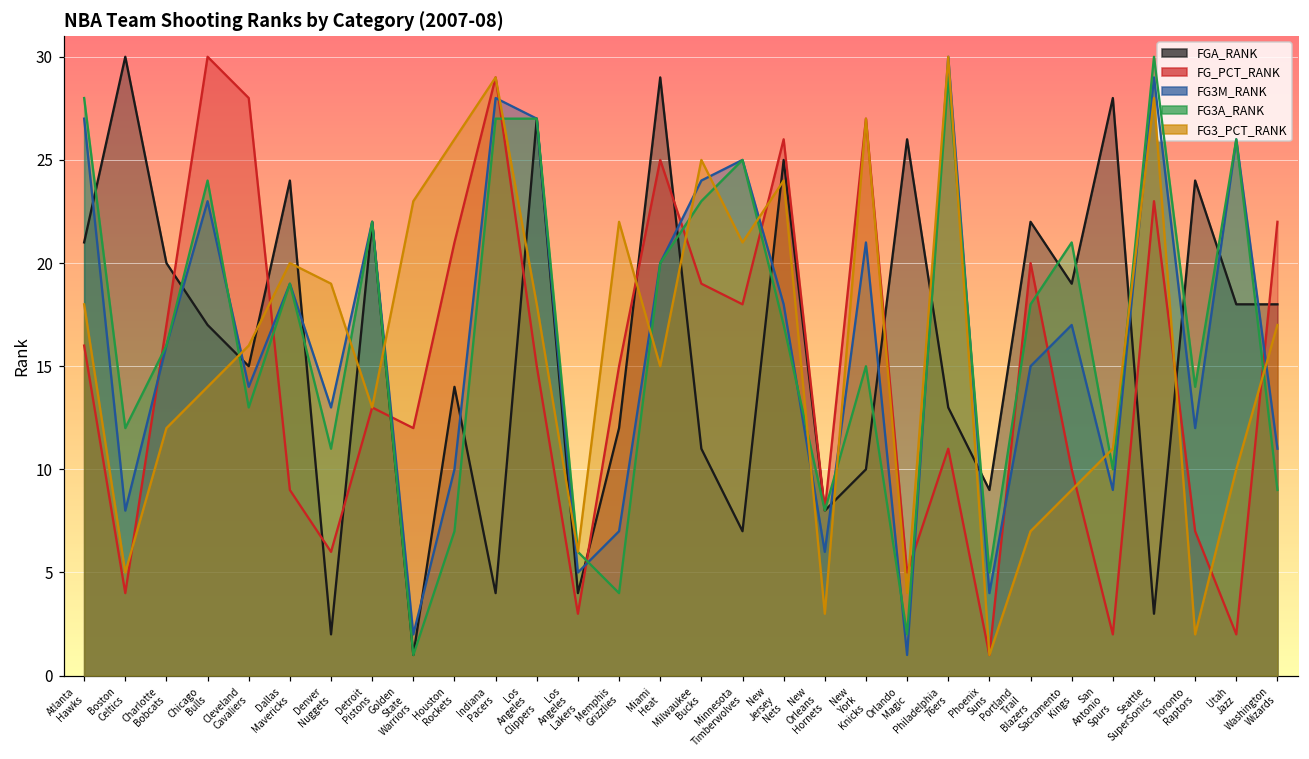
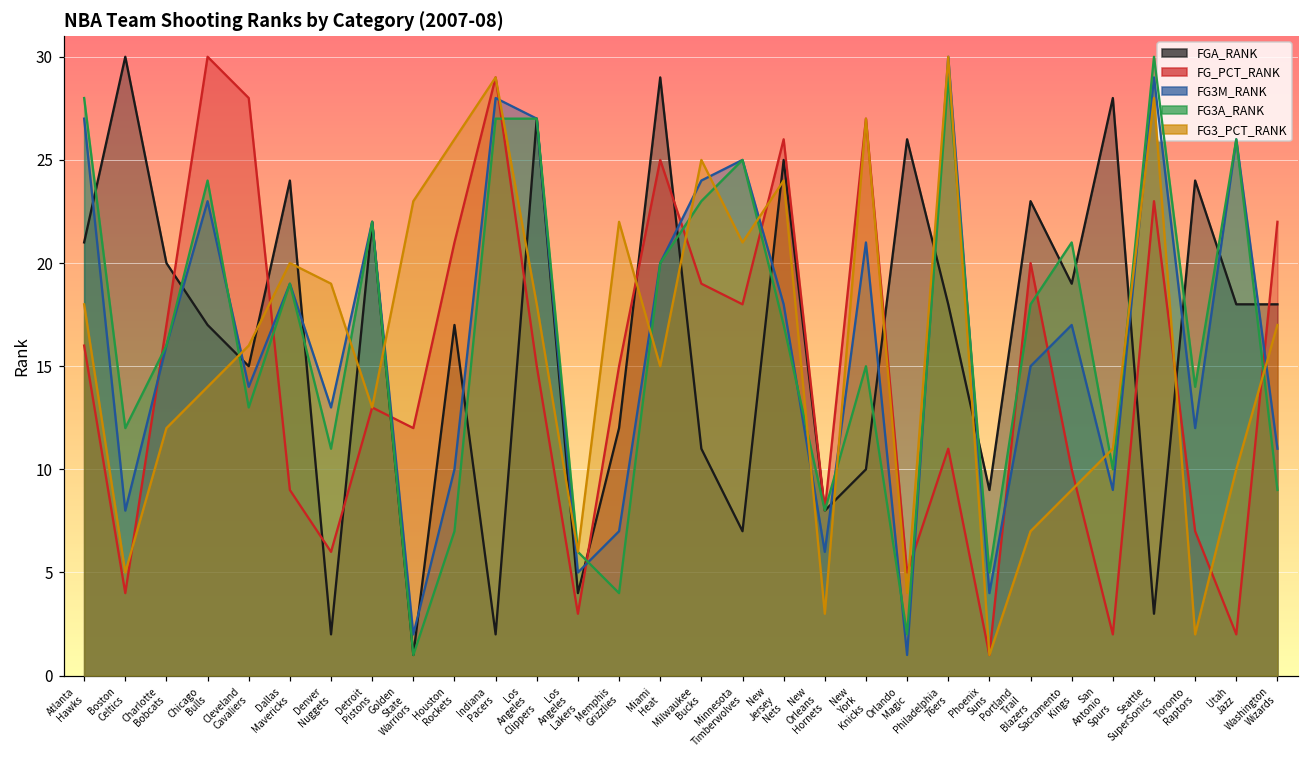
  {
    "FGA_RANK": {
      "Atlanta Hawks": 21,
      "Boston Celtics": 30,
      "Charlotte Bobcats": 20,
      "Chicago Bulls": 17,
      "Cleveland Cavaliers": 15,
      "Dallas Mavericks": 24,
      "Denver Nuggets": 2,
-     "Houston Rockets": 14,
-     "Indiana Pacers": 4,
+     "Houston Rockets": 17,
+     "Indiana Pacers": 2,
      "Los Angeles Lakers": 4,
      "Memphis Grizzlies": 12,
      "Miami Heat": 29,
      "Milwaukee Bucks": 11,
      "Minnesota Timberwolves": 7,
      "New Jersey Nets": 25,
      "New York Knicks": 10,
      "Orlando Magic": 26,
-     "Philadelphia 76ers": 13,
+     "Philadelphia 76ers": 18,
      "Phoenix Suns": 9,
-     "Portland Trail Blazers": 22,
+     "Portland Trail Blazers": 23,
      "Sacramento Kings": 19,
      "San Antonio Spurs": 28,
      "Seattle SuperSonics": 3,
      "Toronto Raptors": 24,
      "Utah Jazz": 18,
      "Washington Wizards": 18
    }
  }
